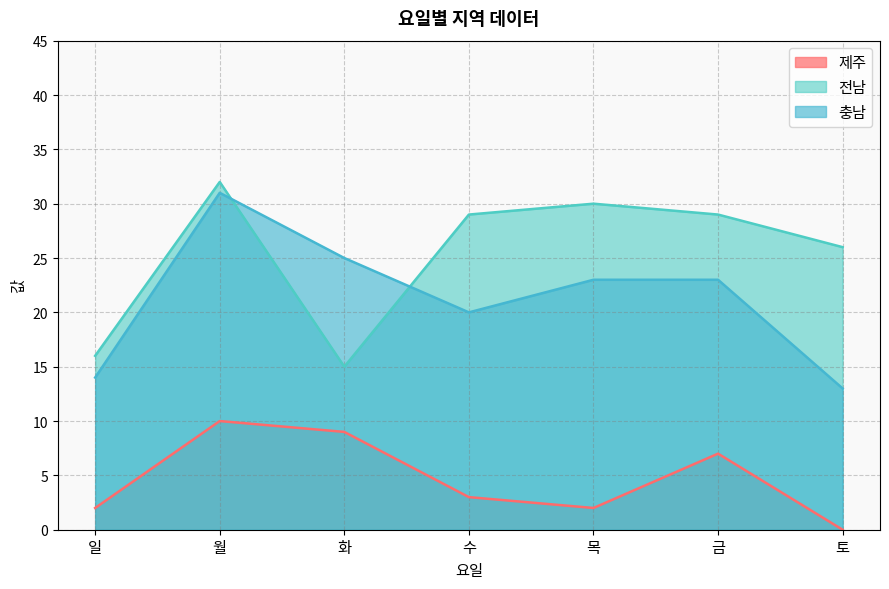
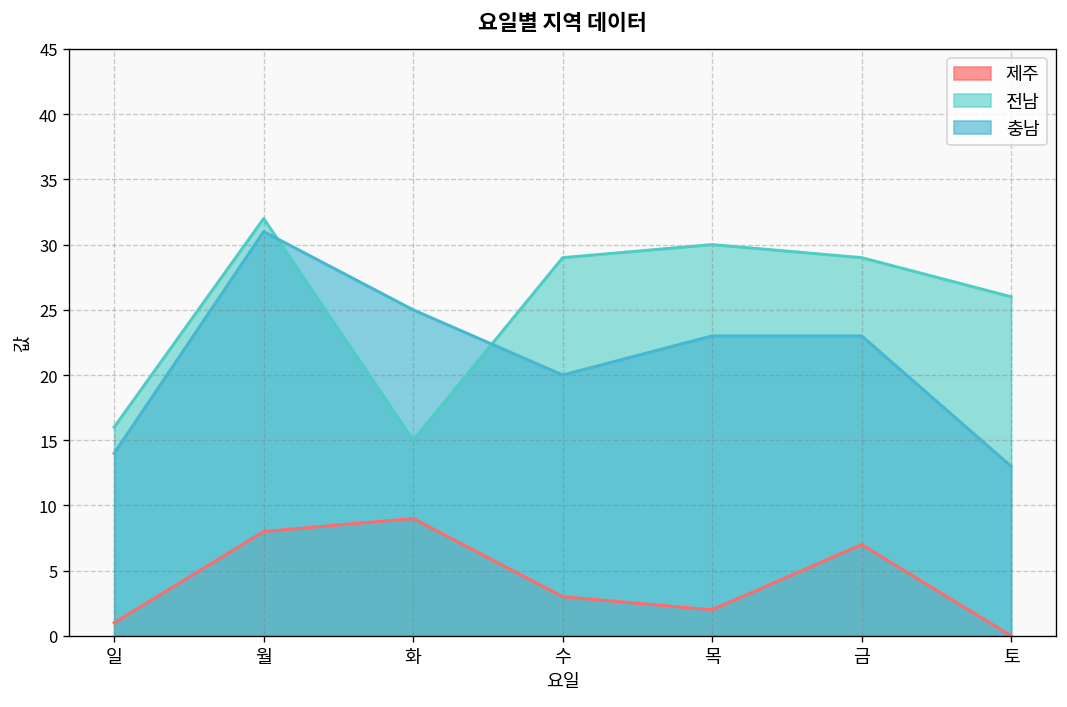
  {
    "제주": {
-     "일": 2,
-     "월": 10,
+     "일": 1,
+     "월": 8,
      "화": 9,
      "수": 3,
      "목": 2,
      "금": 7,
      "토": 0
    }
  }
